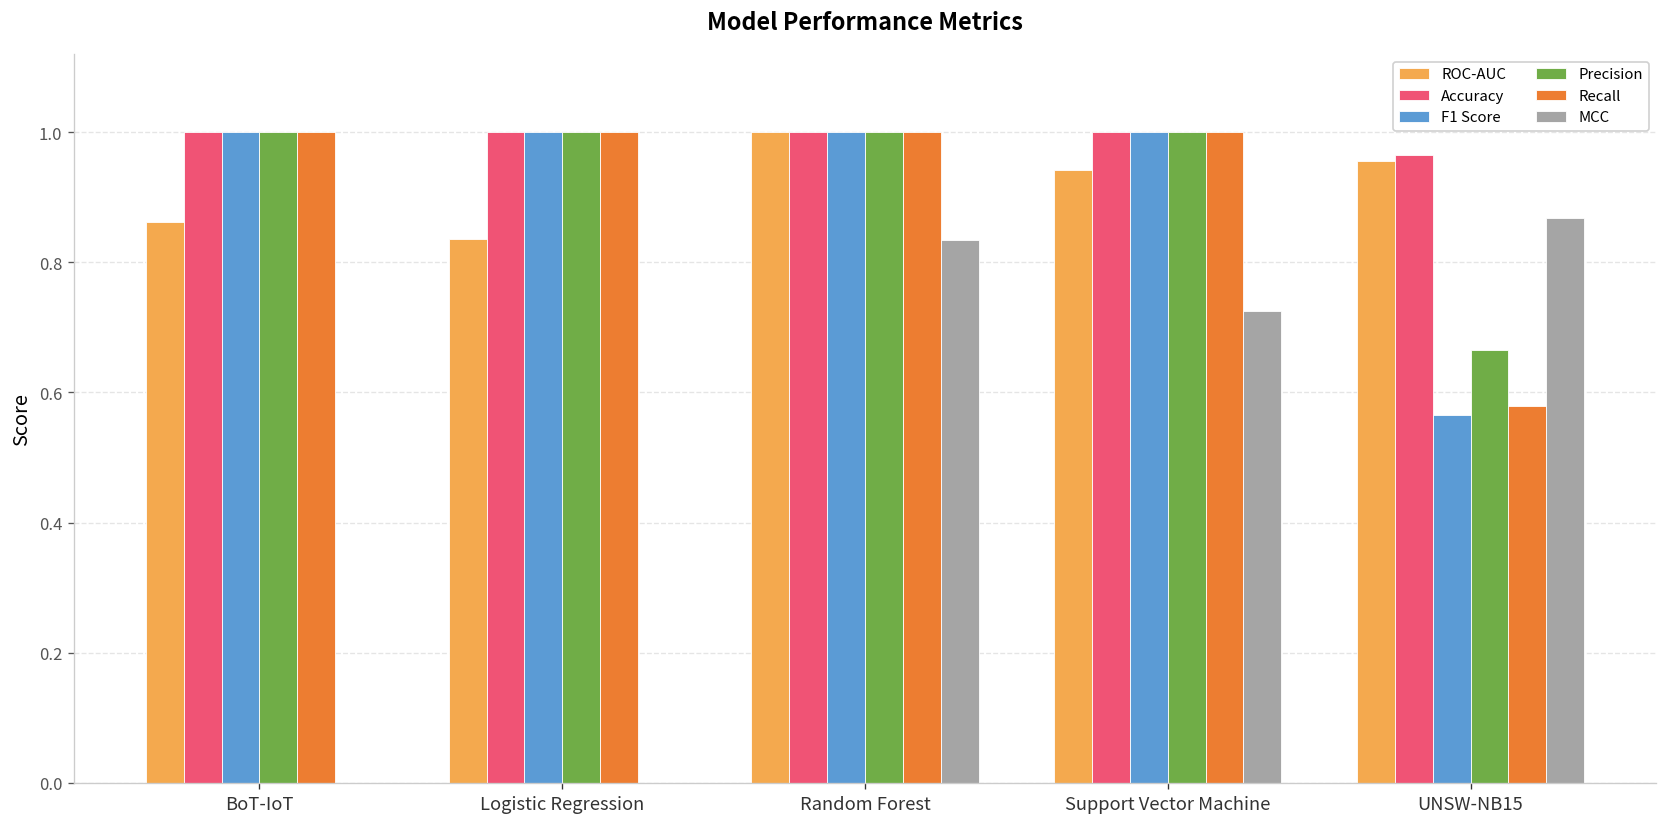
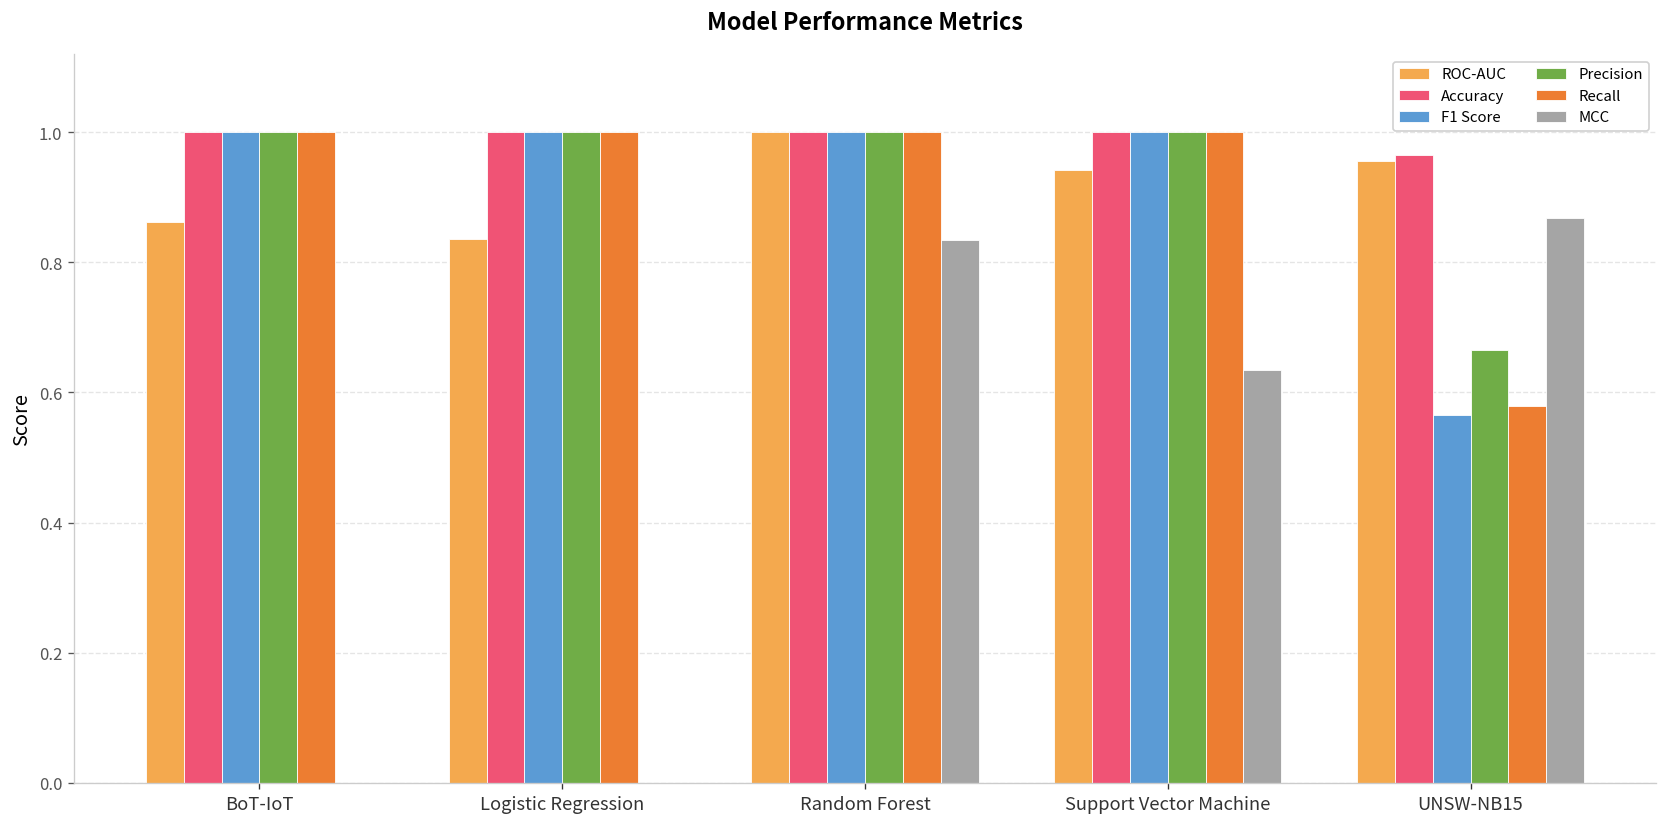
  {
    "Accuracy": {
      "BoT-IoT": 1.00,
      "Logistic Regression": 1.00,
      "Random Forest": 1.00,
      "Support Vector Machine": 1.00,
      "UNSW-NB15": 0.96
    },
    "F1 Score": {
      "BoT-IoT": 1.00,
      "Logistic Regression": 1.00,
      "Random Forest": 1.00,
      "Support Vector Machine": 1.00,
      "UNSW-NB15": 0.57
    },
    "Precision": {
      "BoT-IoT": 1.00,
      "Logistic Regression": 1.00,
      "Random Forest": 1.00,
      "Support Vector Machine": 1.00,
      "UNSW-NB15": 0.67
    },
    "MCC": {
      "BoT-IoT": 0.00,
      "Logistic Regression": 0.00,
      "Random Forest": 0.83,
-     "Support Vector Machine": 0.72,
+     "Support Vector Machine": 0.63,
      "UNSW-NB15": 0.87
    }
  }
